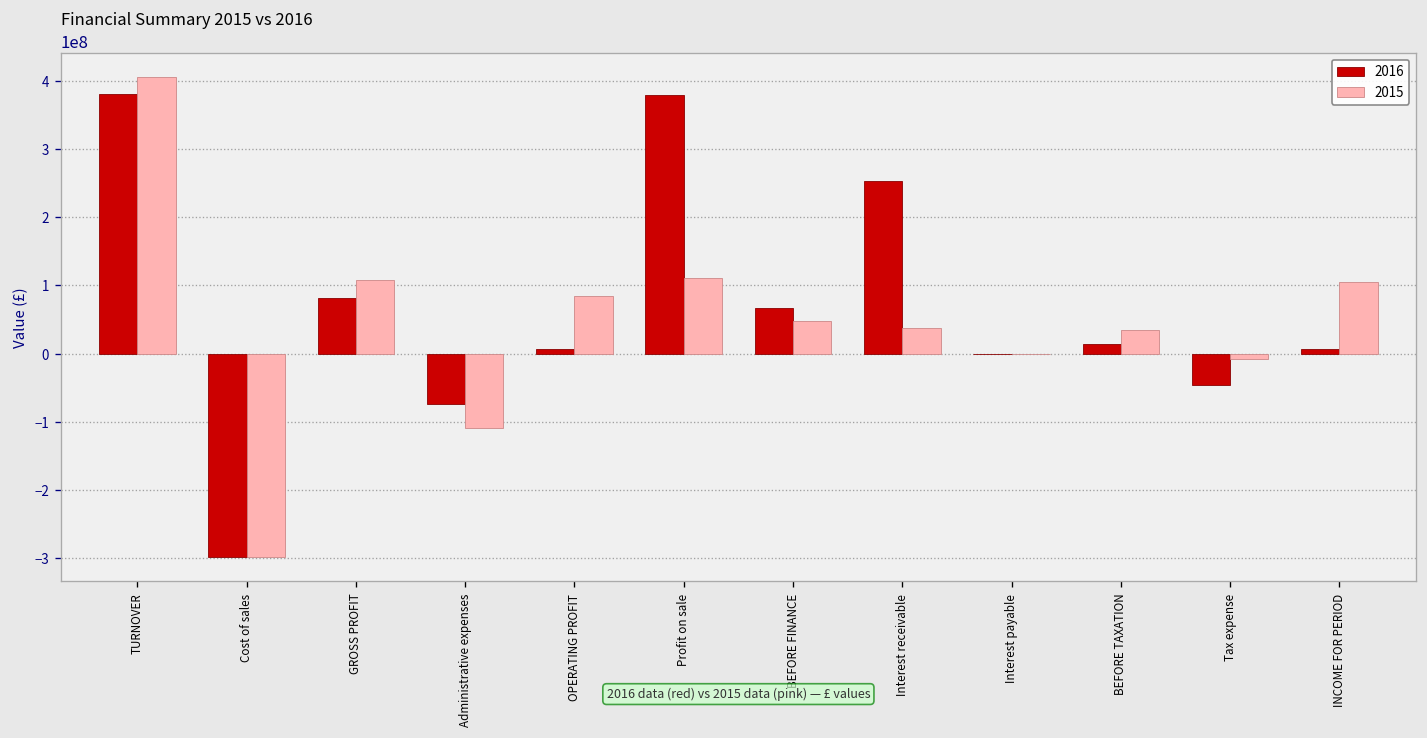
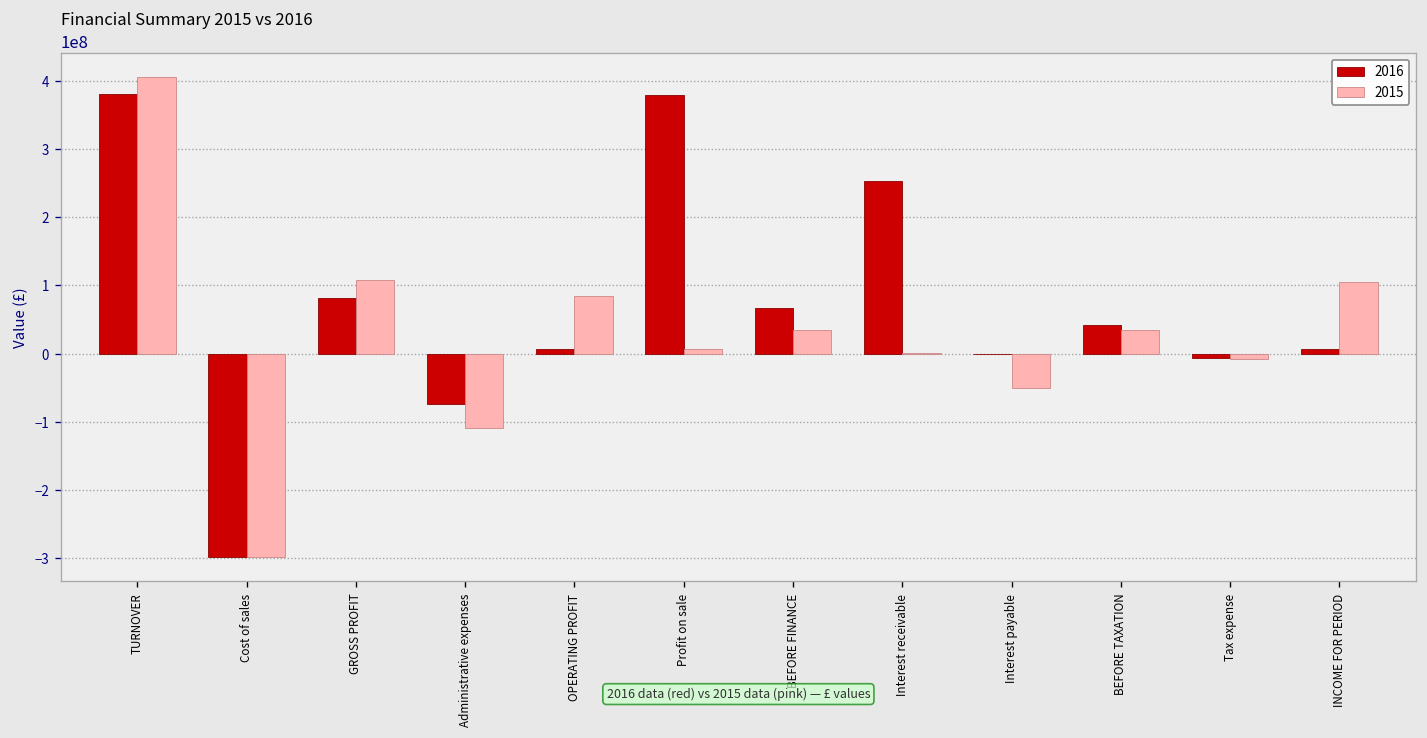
  {
    "2016": {
      "TURNOVER": 380000000,
      "Cost of sales": -300000000,
      "GROSS PROFIT": 80000000,
      "Administrative expenses": -70000000,
      "OPERATING PROFIT": 10000000,
      "Profit on sale": 380000000,
      "BEFORE FINANCE": 70000000,
      "Interest receivable": 250000000,
-     "BEFORE TAXATION": 10000000,
-     "Tax expense": -50000000,
+     "BEFORE TAXATION": 40000000,
+     "Tax expense": -10000000,
      "INCOME FOR PERIOD": 10000000
    },
    "2015": {
      "TURNOVER": 410000000,
      "Cost of sales": -300000000,
      "GROSS PROFIT": 110000000,
      "Administrative expenses": -110000000,
      "OPERATING PROFIT": 80000000,
-     "Profit on sale": 110000000,
-     "BEFORE FINANCE": 50000000,
-     "Interest receivable": 40000000,
-     "Interest payable": 0,
+     "Profit on sale": 10000000,
+     "BEFORE FINANCE": 30000000,
+     "Interest receivable": 0,
+     "Interest payable": -50000000,
      "BEFORE TAXATION": 30000000,
      "Tax expense": -10000000,
      "INCOME FOR PERIOD": 110000000
    }
  }
